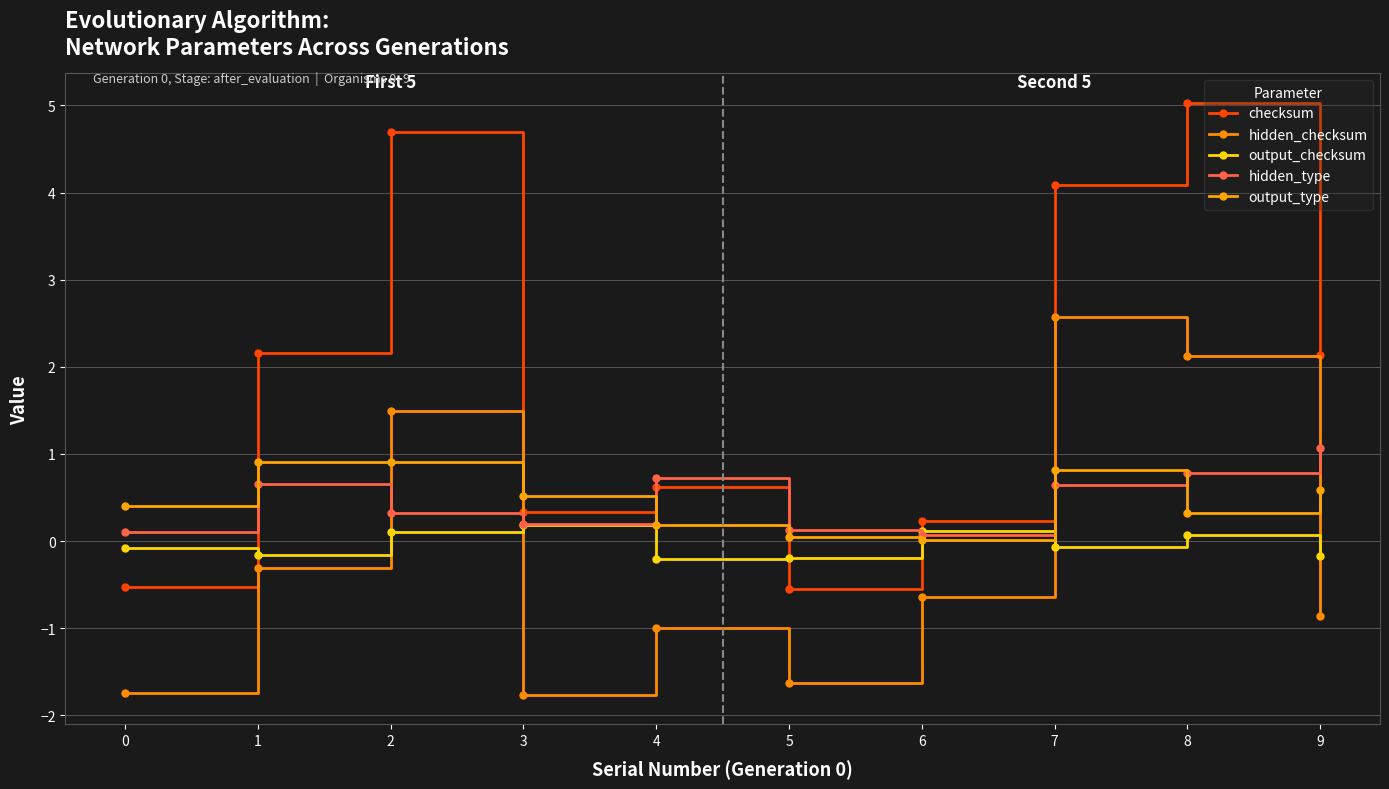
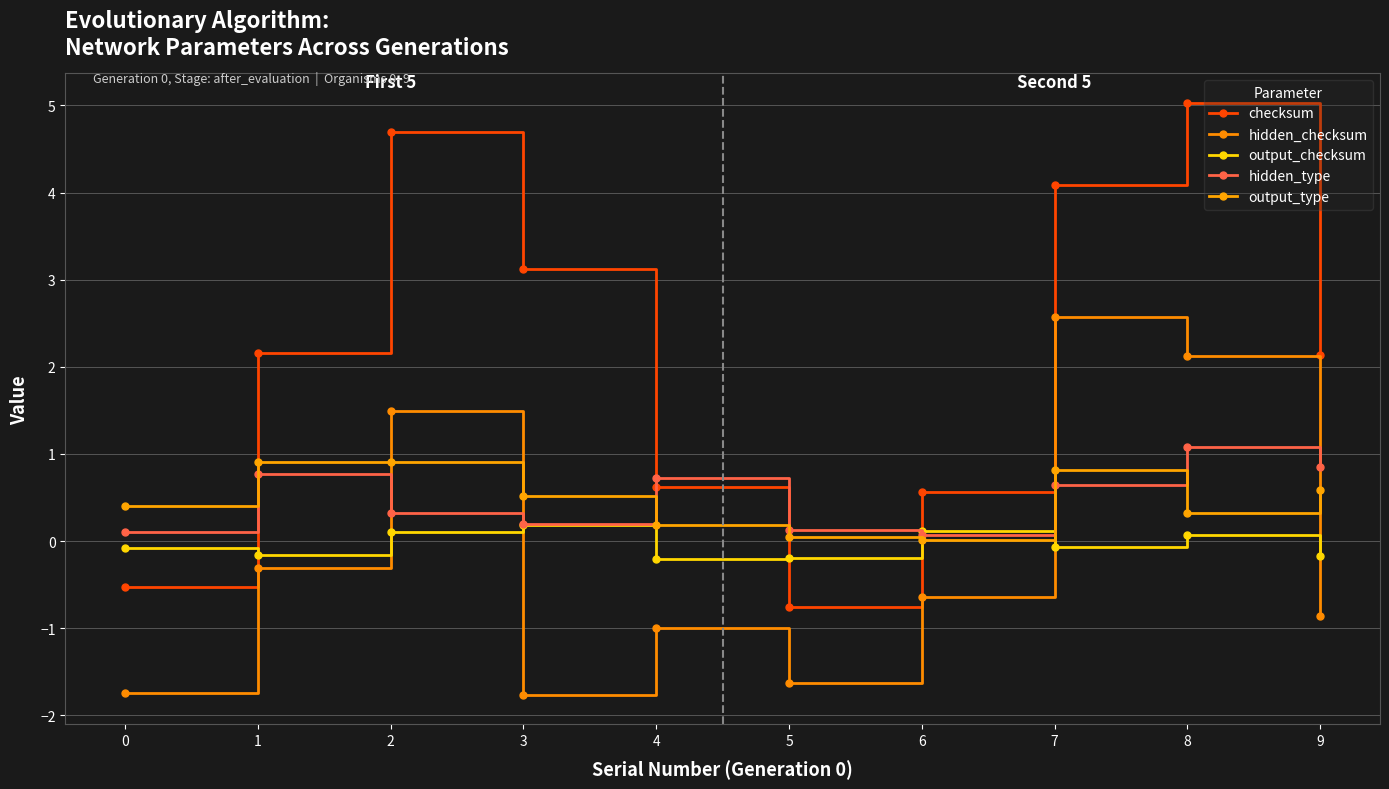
  {
    "checksum": {
      "0": -0.5,
      "1": 2.2,
      "2": 4.7,
-     "3": 0.3,
+     "3": 3.1,
      "4": 0.6,
-     "5": -0.5,
-     "6": 0.2,
+     "5": -0.8,
+     "6": 0.6,
      "7": 4.1,
      "8": 5.0,
      "9": 2.1
    },
    "hidden_type": {
      "0": 0.1,
-     "1": 0.7,
+     "1": 0.8,
      "2": 0.3,
      "4": 0.7,
      "5": 0.1,
      "6": 0.1,
      "7": 0.6,
-     "8": 0.8,
-     "9": 1.1
+     "8": 1.1,
+     "9": 0.9
    }
  }
